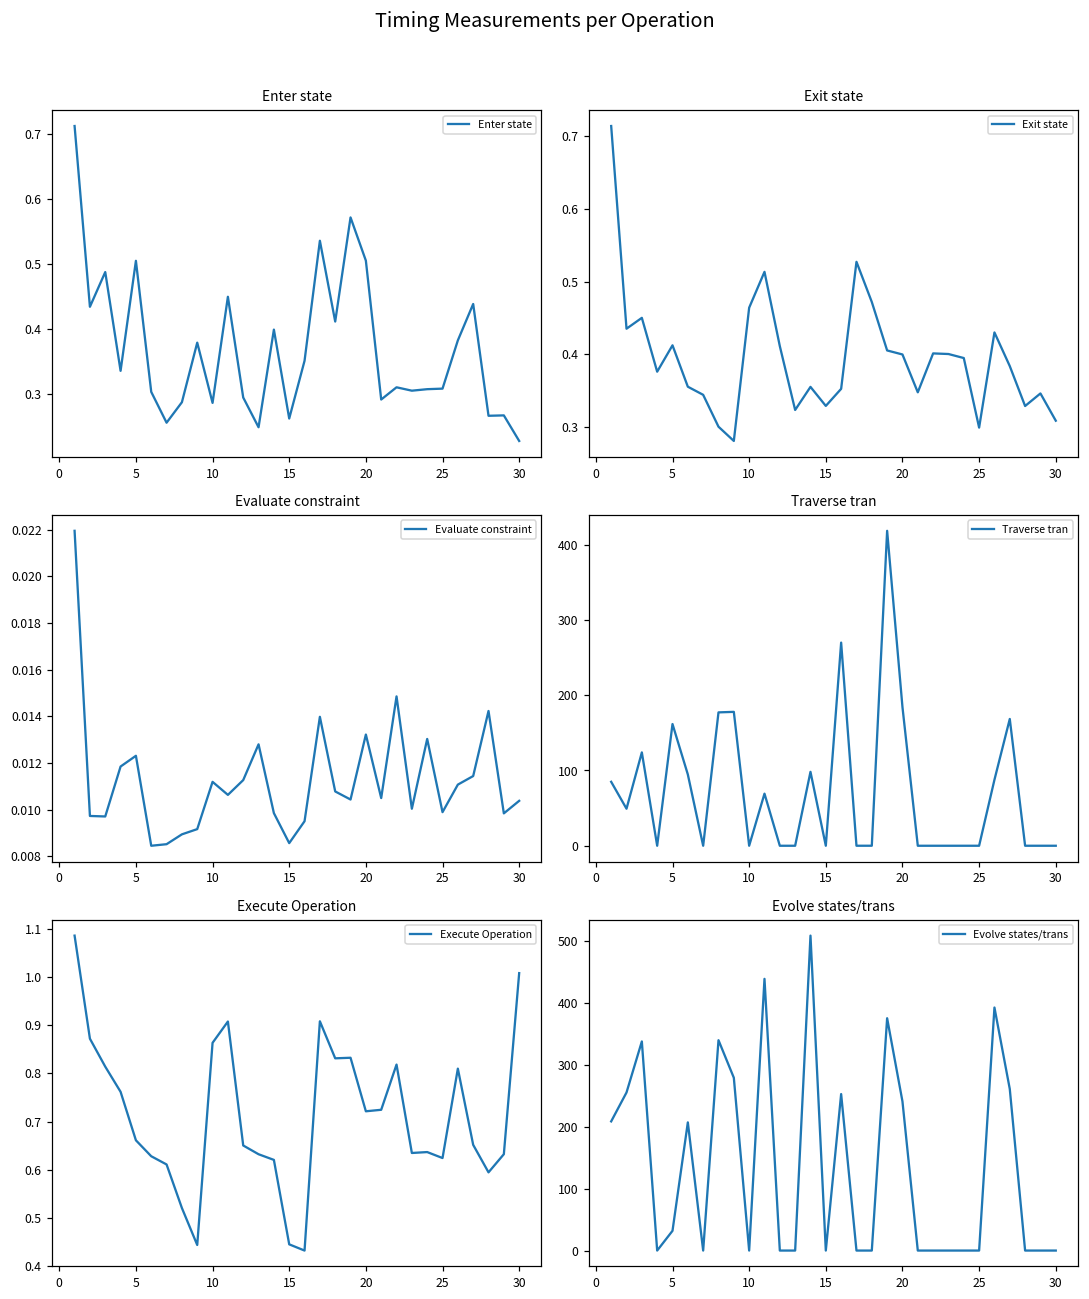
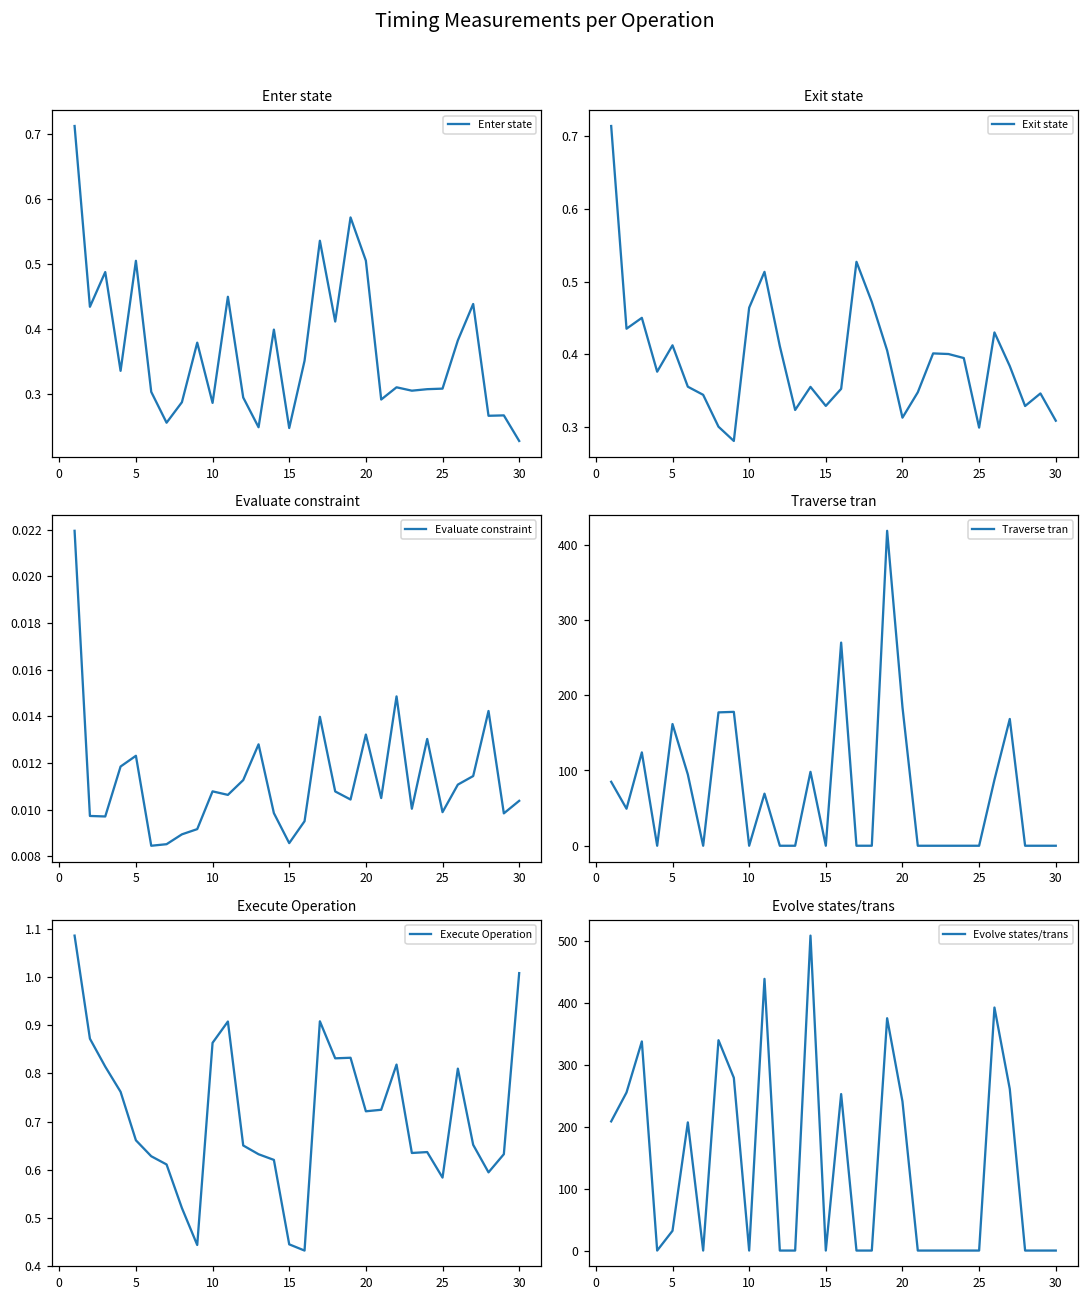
  {
    "Enter state": {
      "5": 0.50,
      "10": 0.29,
-     "15": 0.26,
+     "15": 0.25,
      "20": 0.51,
      "25": 0.31,
      "30": 0.23
    },
    "Exit state": {
      "5": 0.41,
      "10": 0.46,
      "15": 0.33,
-     "20": 0.40,
+     "20": 0.31,
      "25": 0.30,
      "30": 0.31
    },
    "Evaluate constraint": {
      "5": 0.0123,
-     "10": 0.0112,
+     "10": 0.0108,
      "15": 0.0086,
      "20": 0.0132,
      "25": 0.0099,
      "30": 0.0104
    },
    "Traverse tran": {
      "5": 160,
      "10": 0,
      "15": 0,
      "20": 180,
      "25": 0,
      "30": 0
    },
    "Execute Operation": {
      "5": 0.66,
      "10": 0.86,
      "15": 0.45,
      "20": 0.72,
-     "25": 0.62,
+     "25": 0.58,
      "30": 1.01
    },
    "Evolve states/trans": {
      "5": 30,
      "10": 0,
      "15": 0,
      "20": 240,
      "25": 0,
      "30": 0
    }
  }
